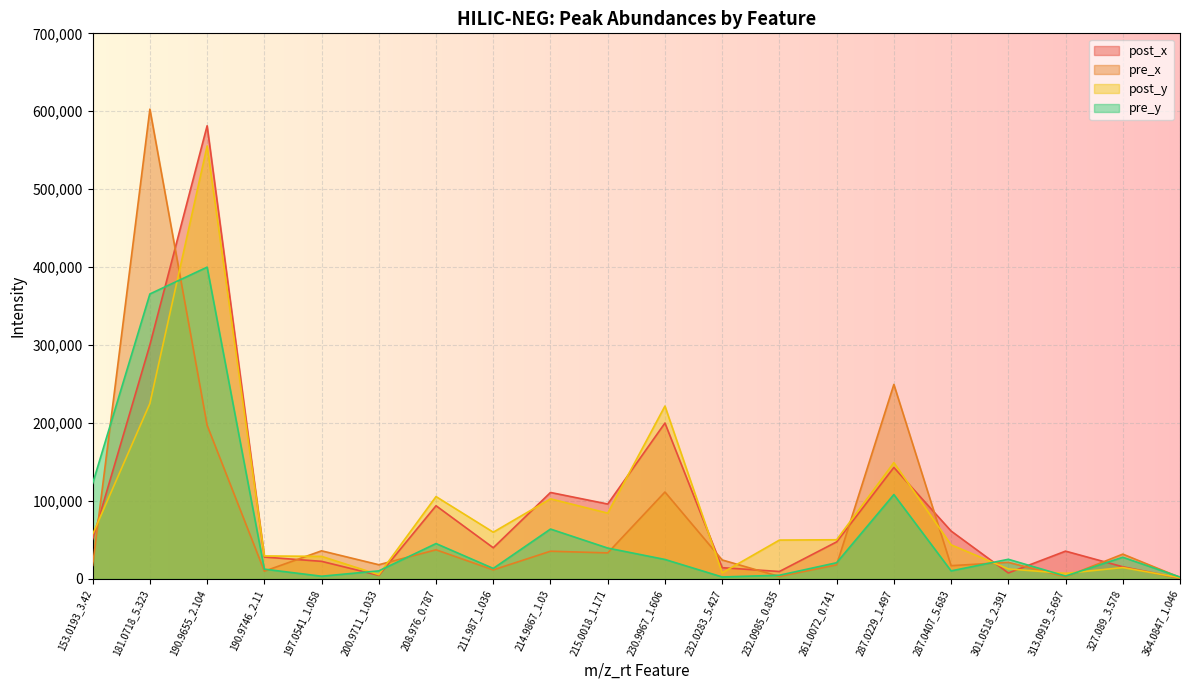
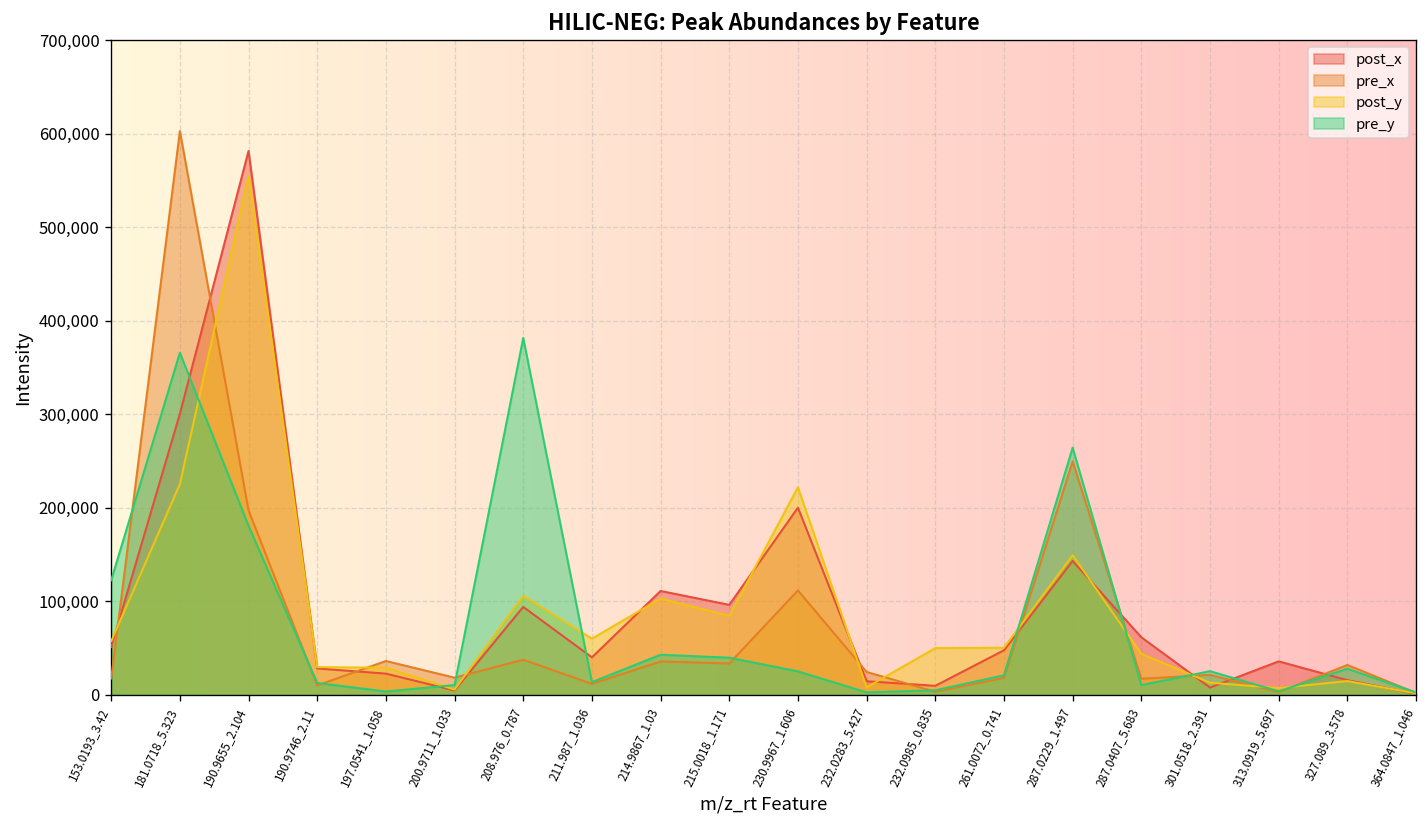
  {
    "pre_y": {
      "153.0193_3.42": "120,000",
      "181.0718_5.323": "370,000",
-     "190.9655_2.104": "400,000",
+     "190.9655_2.104": "180,000",
      "197.0541_1.058": "0",
      "200.9711_1.033": "10,000",
-     "208.976_0.787": "50,000",
-     "214.9867_1.03": "60,000",
+     "208.976_0.787": "380,000",
+     "214.9867_1.03": "40,000",
      "215.0018_1.171": "40,000",
      "230.9967_1.606": "20,000",
      "232.0283_5.427": "0",
-     "287.0229_1.497": "110,000",
+     "287.0229_1.497": "260,000",
      "287.0407_5.683": "10,000",
      "301.0518_2.391": "30,000",
      "327.089_3.578": "30,000"
    }
  }
